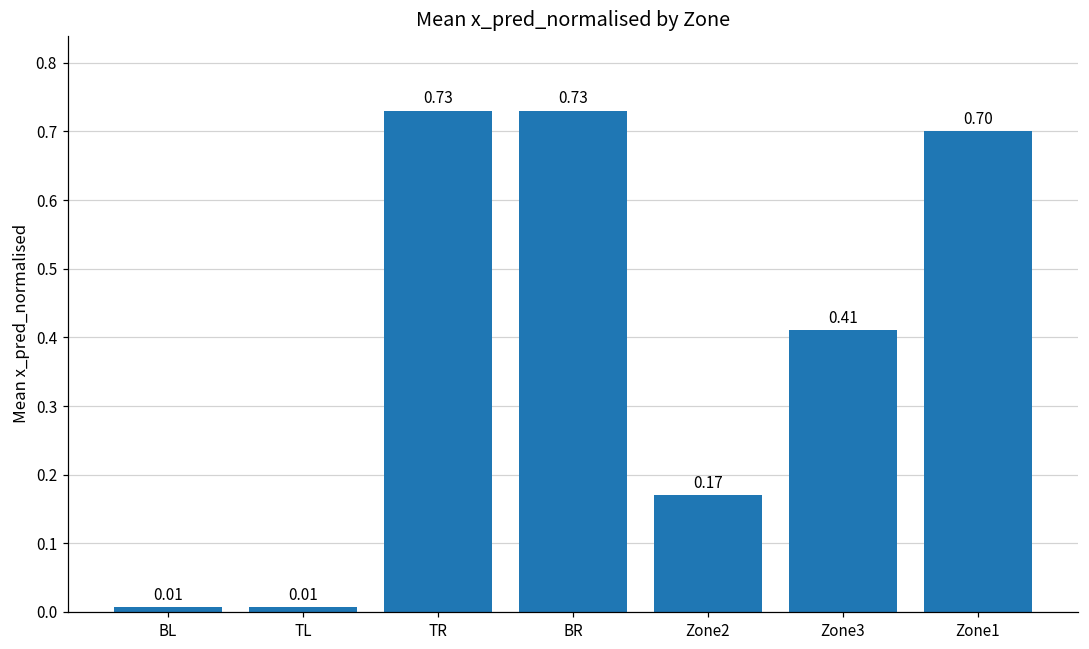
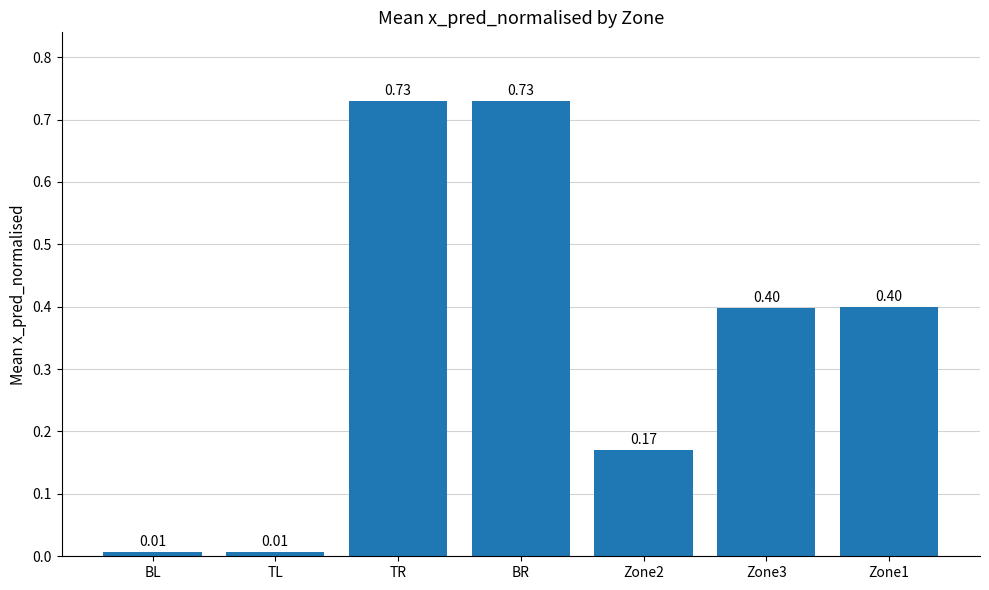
  {
    "BL": 0.01,
    "TL": 0.01,
    "TR": 0.73,
    "BR": 0.73,
    "Zone2": 0.17,
-   "Zone3": 0.41,
-   "Zone1": 0.70
+   "Zone3": 0.40,
+   "Zone1": 0.40
  }
